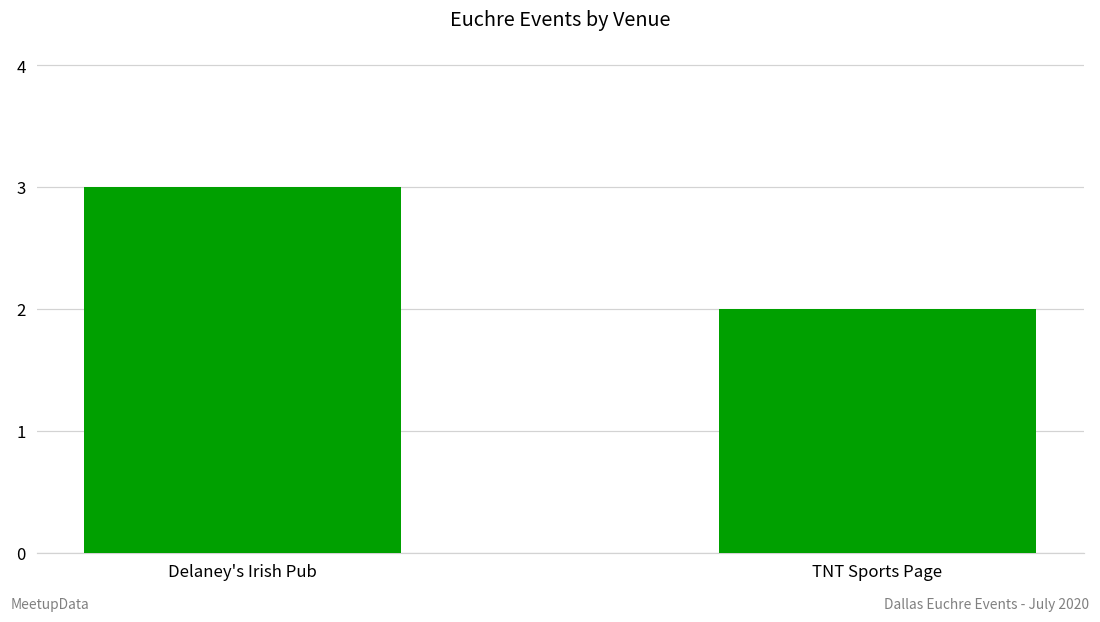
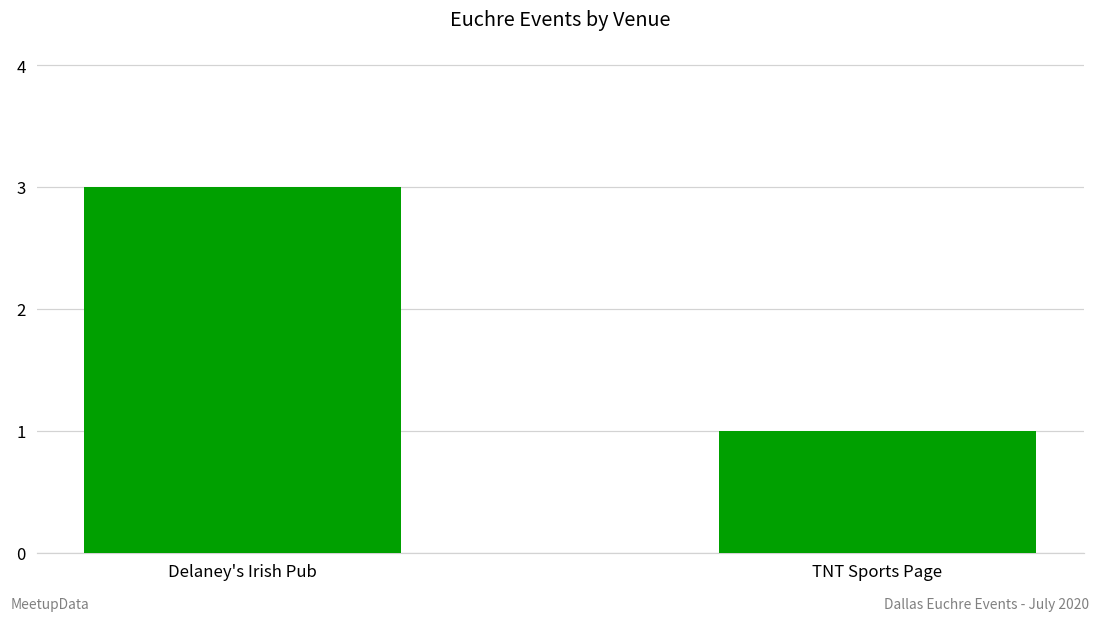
  {
    "Delaney's Irish Pub": 3,
-   "TNT Sports Page": 2
+   "TNT Sports Page": 1
  }
